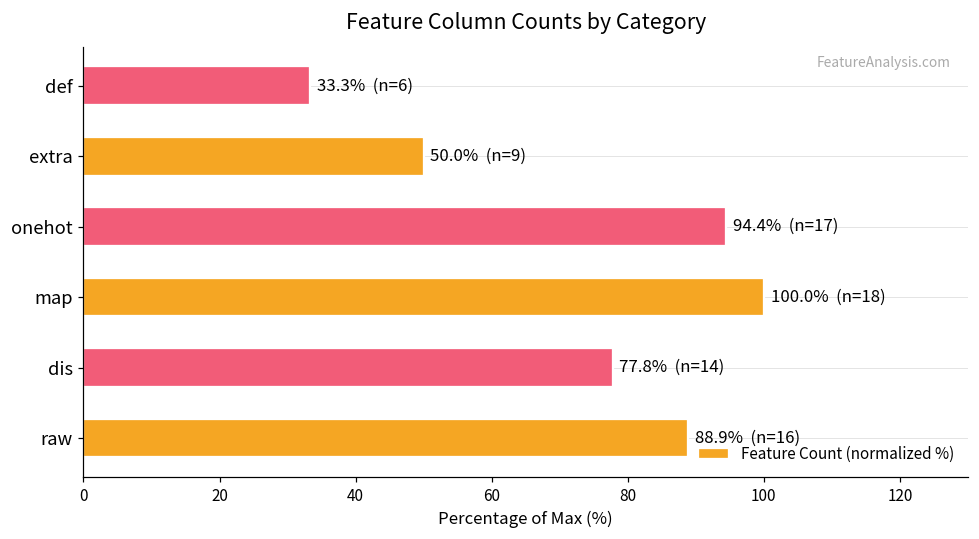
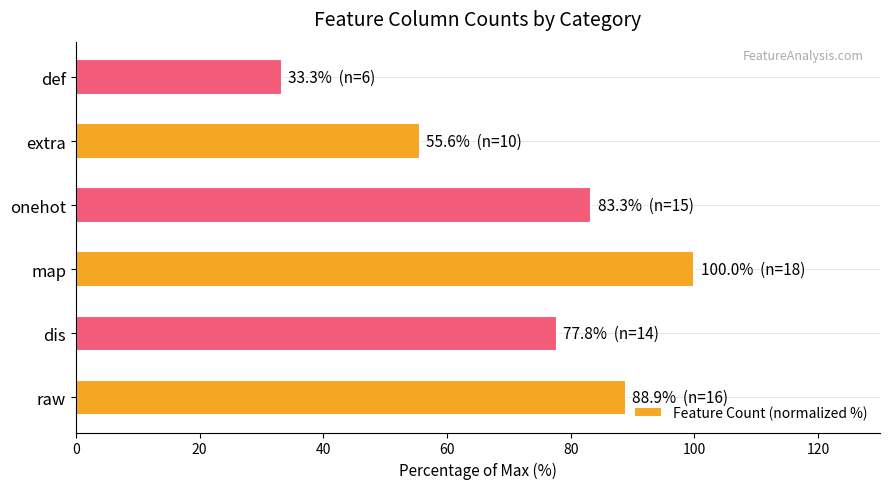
  {
    "def": "33.3%",
-   "extra": "50.0% (n=9)",
-   "onehot": "94.4% (n=17)",
+   "extra": "55.6% (n=10)",
+   "onehot": "83.3% (n=15)",
    "map": "100.0%",
    "dis": "77.8%",
    "raw": "88.9%"
  }
